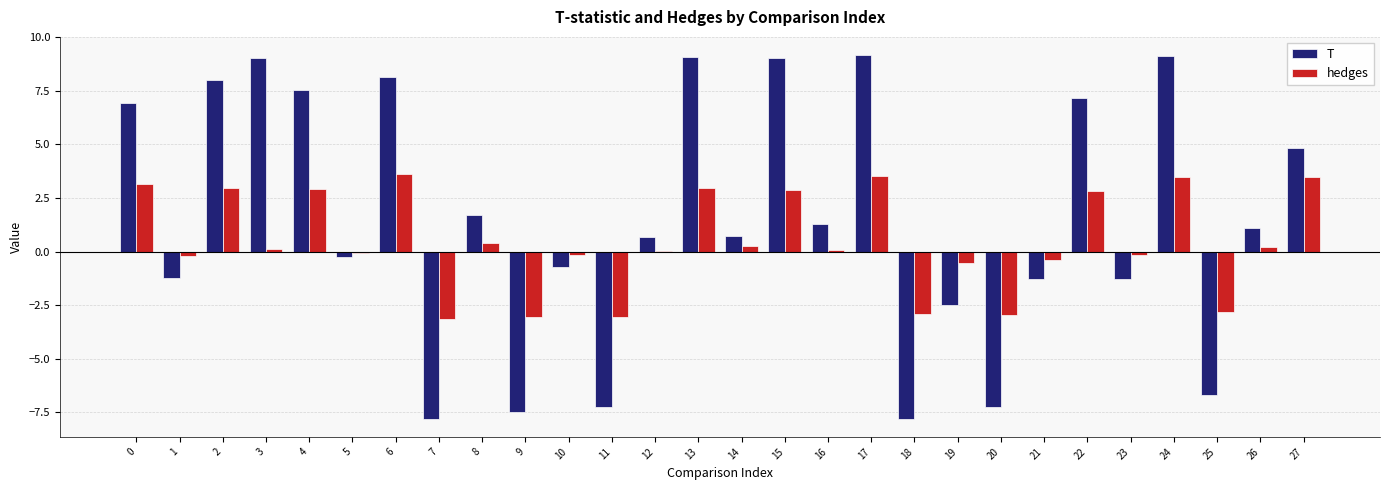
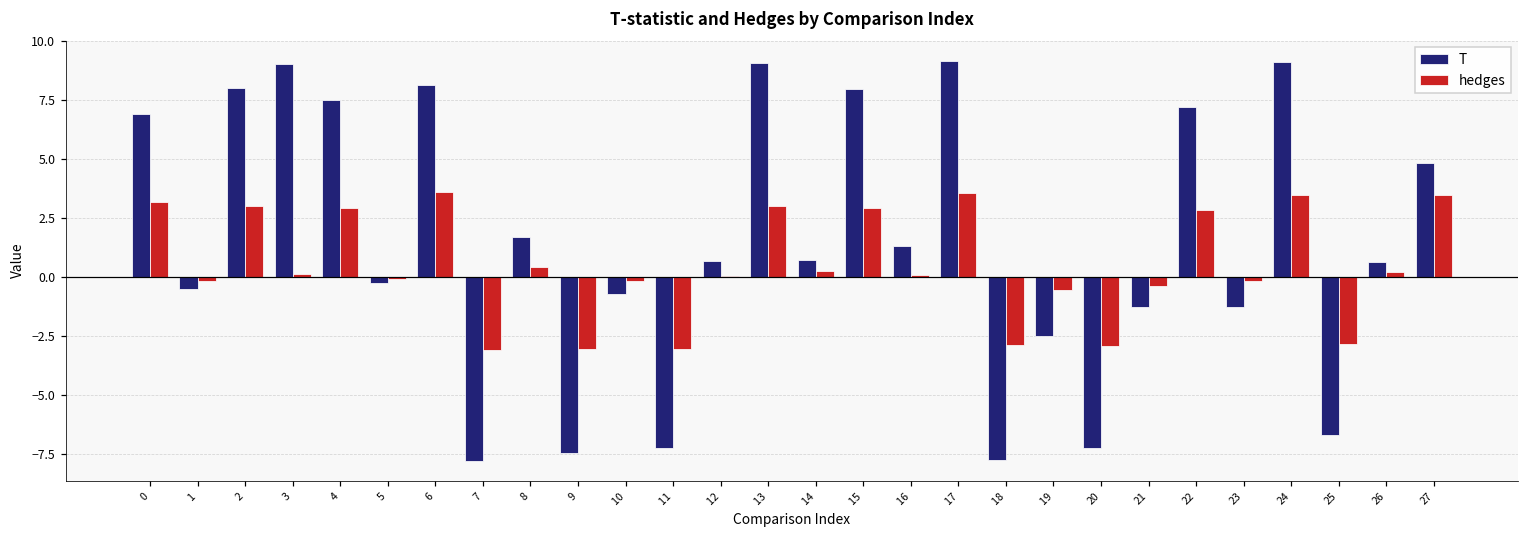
  {
    "T": {
      "0": 6.9,
-     "1": -1.2,
+     "1": -0.5,
      "2": 8.0,
      "3": 9.0,
      "4": 7.5,
      "5": -0.3,
      "6": 8.1,
      "7": -7.8,
      "8": 1.7,
      "9": -7.5,
      "10": -0.7,
      "11": -7.3,
      "12": 0.7,
      "13": 9.1,
      "14": 0.7,
-     "15": 9.0,
+     "15": 7.9,
      "16": 1.3,
      "17": 9.2,
      "18": -7.8,
      "19": -2.5,
      "20": -7.2,
      "21": -1.3,
      "22": 7.2,
      "23": -1.3,
      "24": 9.1,
      "25": -6.7,
-     "26": 1.1,
+     "26": 0.6,
      "27": 4.8
    },
    "hedges": {
      "0": 3.1,
      "1": -0.2,
      "2": 3.0,
      "4": 2.9,
      "6": 3.6,
      "7": -3.1,
      "8": 0.4,
      "9": -3.0,
      "10": -0.2,
      "11": -3.1,
      "13": 3.0,
      "14": 0.3,
      "15": 2.9,
      "17": 3.5,
      "18": -2.9,
      "19": -0.5,
      "20": -2.9,
      "21": -0.4,
      "22": 2.8,
      "23": -0.2,
      "24": 3.5,
      "25": -2.8,
      "26": 0.2,
      "27": 3.5
    }
  }
